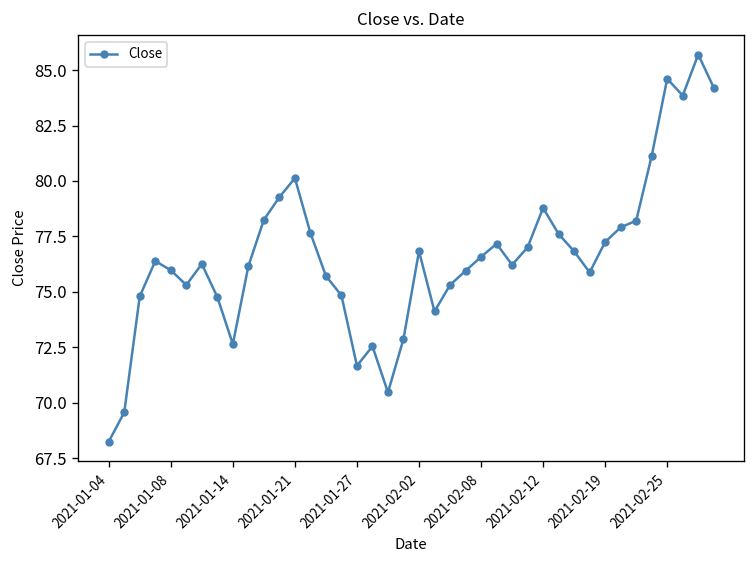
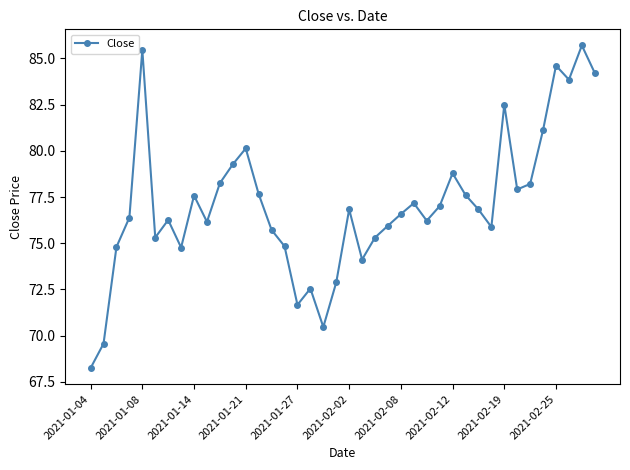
  {
    "2021-01-04": 68.3,
-   "2021-01-08": 76.0,
-   "2021-01-14": 72.6,
+   "2021-01-08": 85.5,
+   "2021-01-14": 77.6,
    "2021-01-21": 80.1,
    "2021-01-27": 71.7,
    "2021-02-02": 76.8,
    "2021-02-08": 76.6,
    "2021-02-12": 78.8,
-   "2021-02-19": 77.3,
+   "2021-02-19": 82.5,
    "2021-02-25": 84.6
  }
